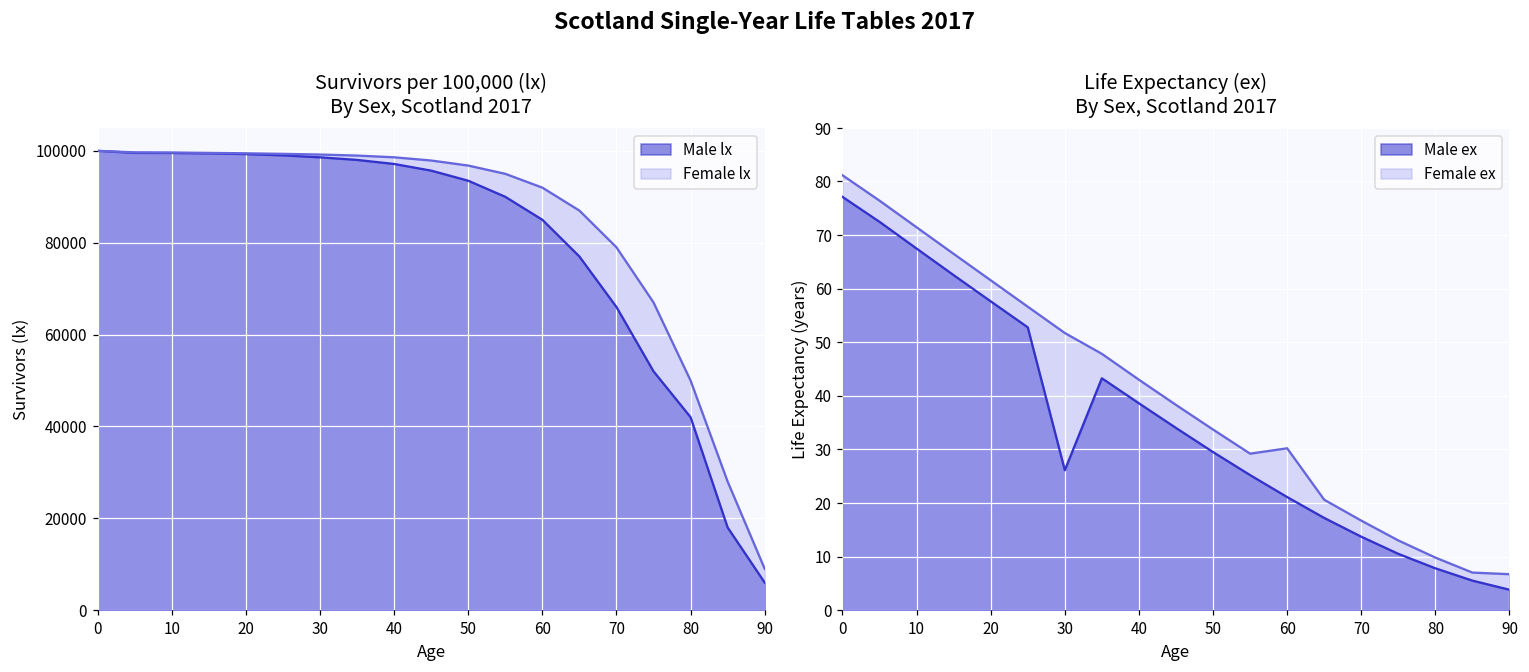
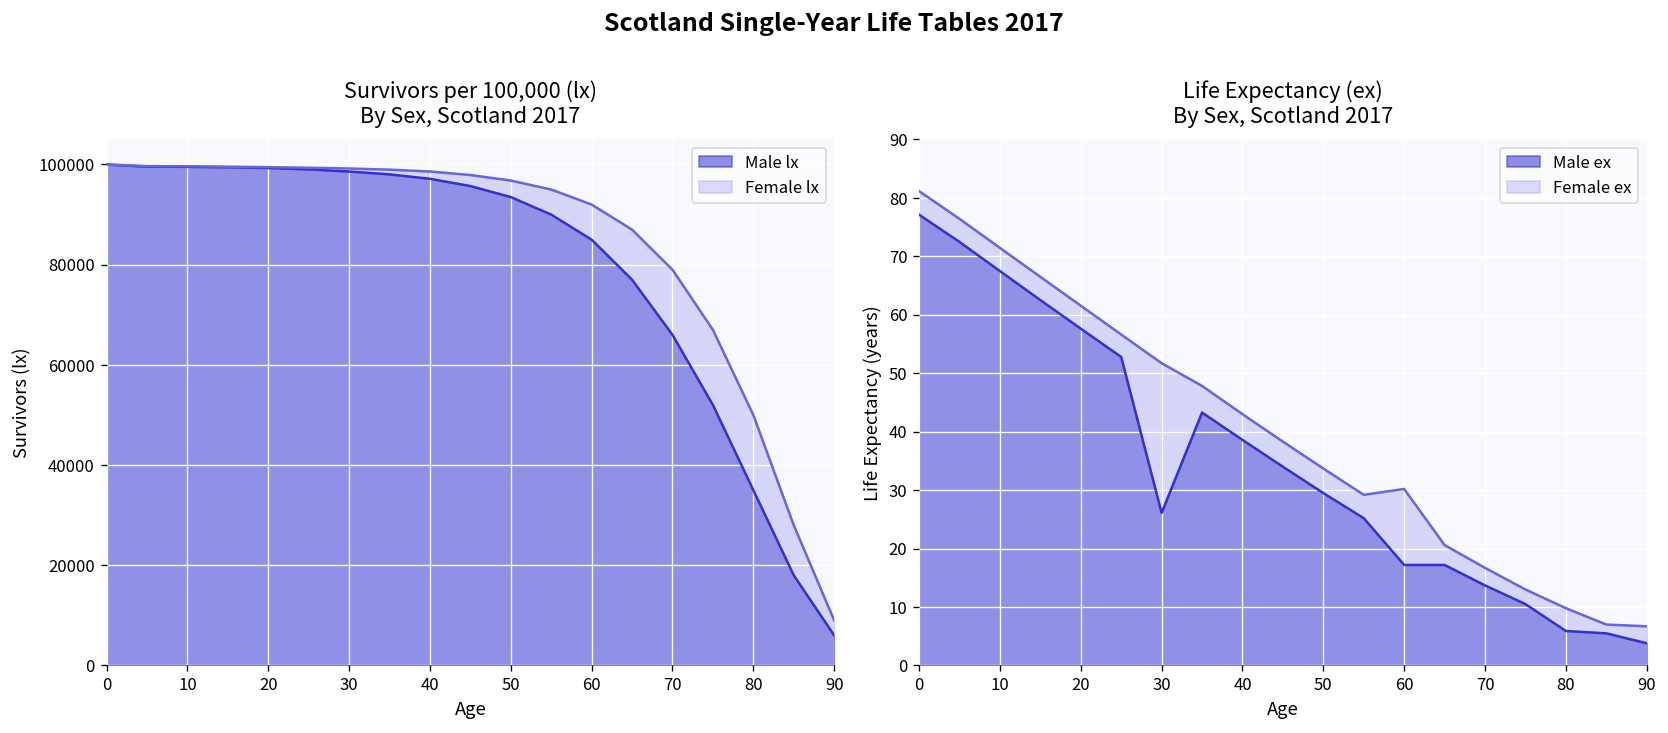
  {
    "Survivors per 100,000 (lx) By Sex, Scotland 2017": {
      "Male lx": {
        "40": 97000,
        "50": 94000,
        "60": 85000,
        "70": 66000,
-       "80": 42000,
+       "80": 35000,
        "90": 6000
      },
      "Female lx": {
        "40": 99000,
        "50": 97000,
        "60": 92000,
        "70": 79000,
        "80": 50000,
        "90": 9000
      }
    },
    "Life Expectancy (ex) By Sex, Scotland 2017": {
      "Male ex": {
        "0": 77,
        "10": 67,
        "20": 58,
        "30": 26,
        "40": 39,
        "50": 30,
-       "60": 21,
+       "60": 17,
        "70": 14,
-       "80": 8,
+       "80": 6,
        "90": 4
      },
      "Female ex": {
        "0": 81,
        "10": 71,
        "20": 62,
        "30": 52,
        "40": 43,
        "50": 34,
        "60": 30,
        "70": 17,
        "80": 10,
        "90": 7
      }
    }
  }
